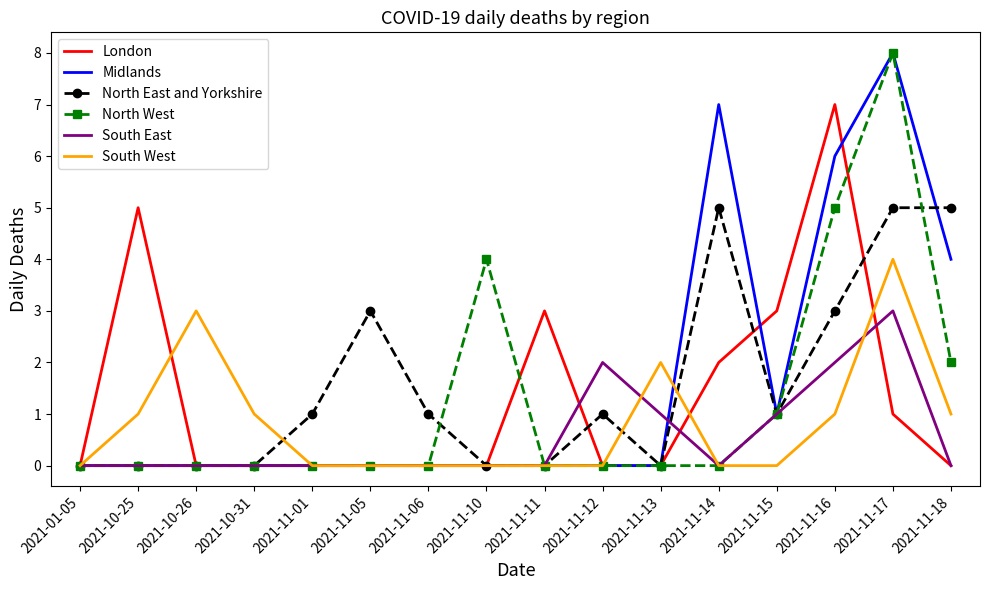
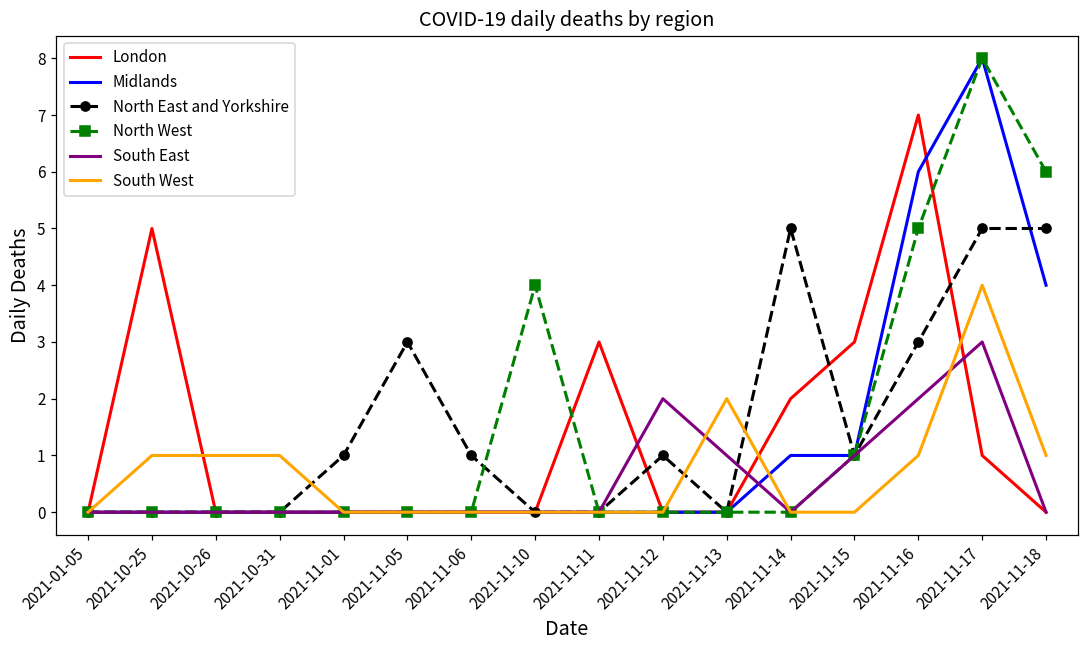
  {
    "London": {
      "2021-10-25": 5,
      "2021-11-11": 3,
      "2021-11-14": 2,
      "2021-11-15": 3,
      "2021-11-16": 7,
      "2021-11-17": 1
    },
    "Midlands": {
-     "2021-11-14": 7,
+     "2021-11-14": 1,
      "2021-11-16": 6,
      "2021-11-18": 4
    },
    "North East and Yorkshire": {
      "2021-11-01": 1,
      "2021-11-05": 3,
      "2021-11-06": 1,
      "2021-11-12": 1,
      "2021-11-14": 5,
      "2021-11-16": 3,
      "2021-11-17": 5,
      "2021-11-18": 5
    },
    "North West": {
      "2021-11-10": 4,
      "2021-11-16": 5,
-     "2021-11-18": 2
+     "2021-11-18": 6
    },
    "South East": {
      "2021-11-12": 2,
      "2021-11-13": 1,
      "2021-11-16": 2,
      "2021-11-17": 3
    },
    "South West": {
      "2021-10-25": 1,
-     "2021-10-26": 3,
+     "2021-10-26": 1,
      "2021-10-31": 1,
      "2021-11-13": 2,
      "2021-11-15": 0,
      "2021-11-16": 1,
      "2021-11-17": 4,
      "2021-11-18": 1
    }
  }
